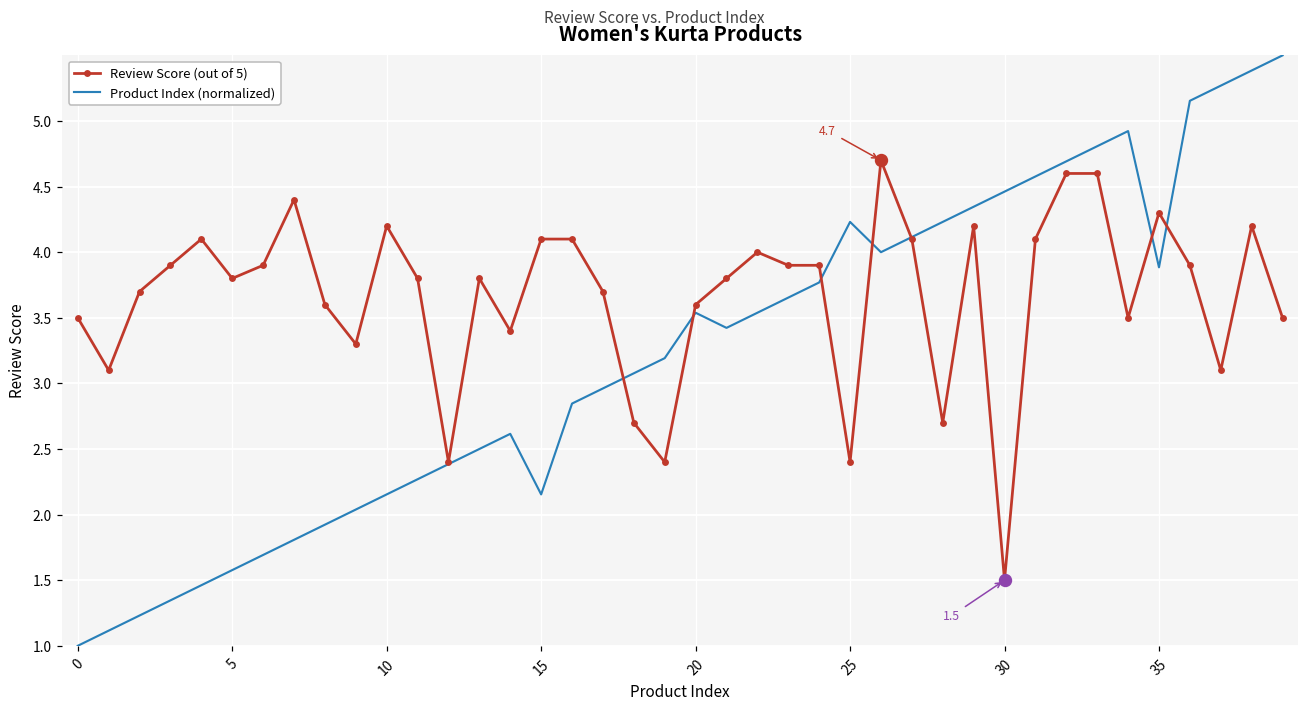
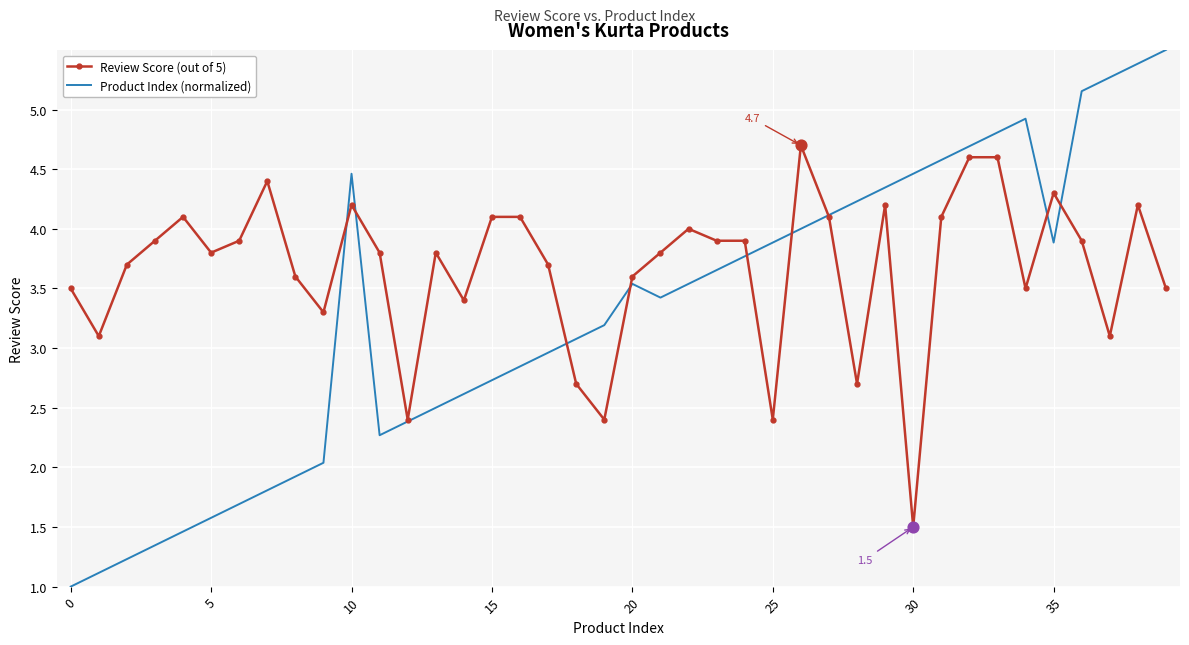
  {
    "Product Index (normalized)": {
      "0": 1.00,
      "5": 1.58,
-     "10": 2.15,
-     "15": 2.15,
+     "10": 4.46,
+     "15": 2.73,
      "20": 3.54,
-     "25": 4.23,
+     "25": 3.88,
      "30": 4.46,
      "35": 3.88
    }
  }
